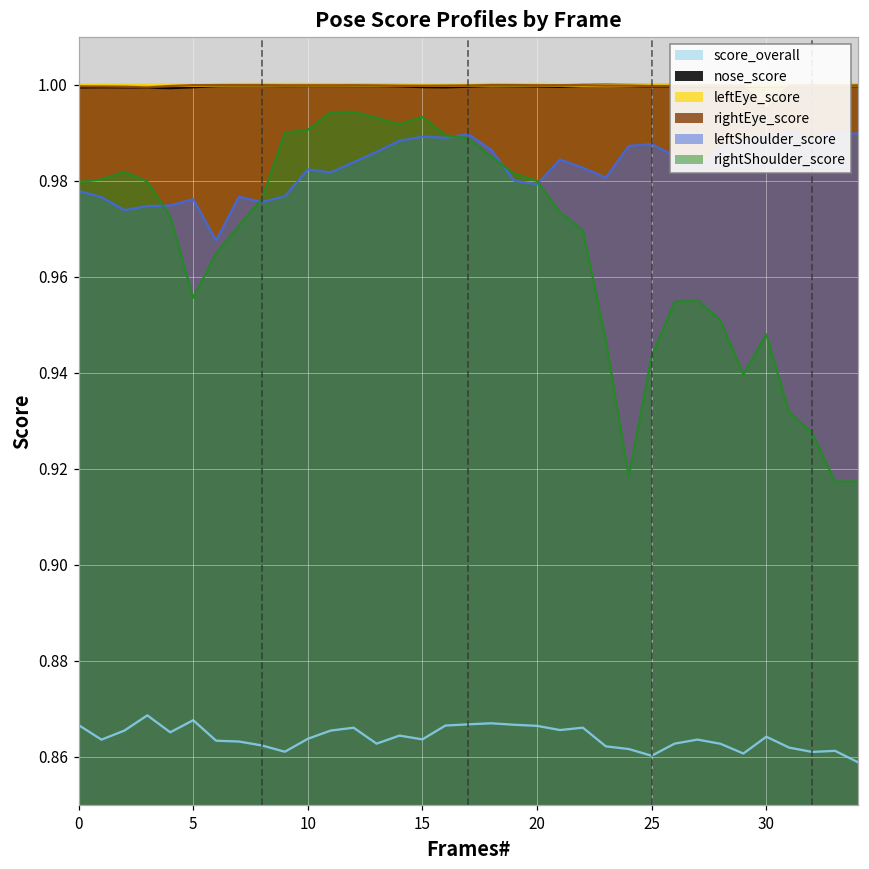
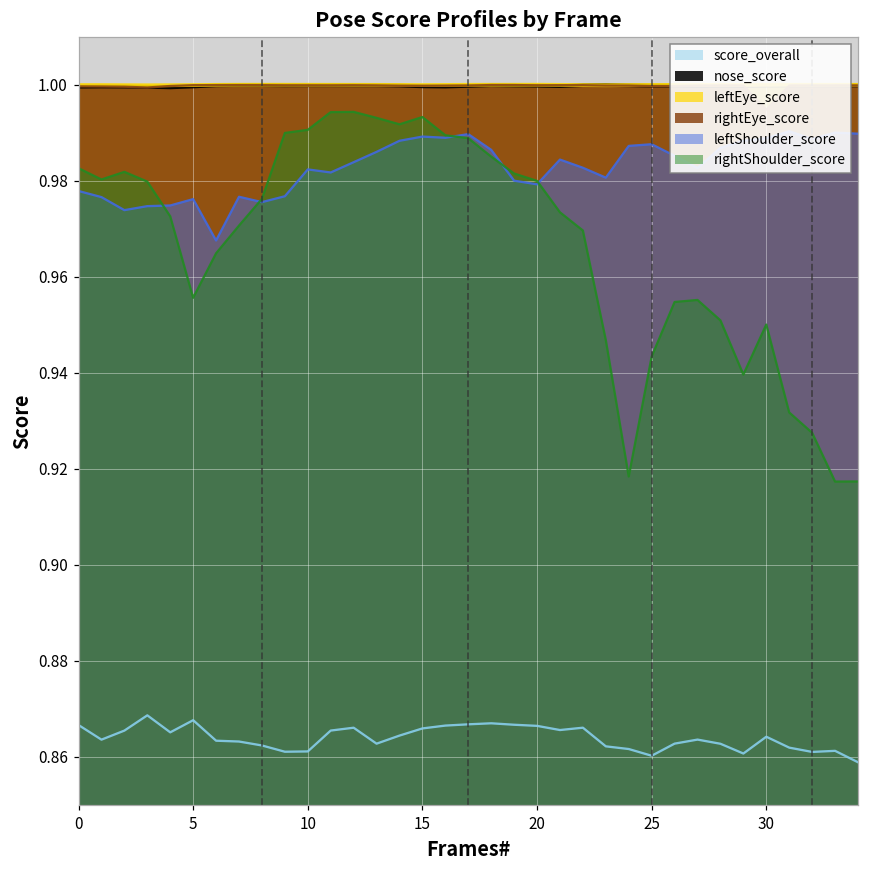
  {
    "score_overall": {
      "0": 0.867,
      "5": 0.868,
-     "10": 0.864,
-     "15": 0.864,
+     "10": 0.861,
+     "15": 0.866,
      "20": 0.866,
      "25": 0.860,
      "30": 0.864
    },
    "leftShoulder_score": {
      "0": 0.978,
      "5": 0.976,
      "10": 0.982,
      "15": 0.989,
      "20": 0.979,
      "25": 0.988
    },
    "rightShoulder_score": {
-     "0": 0.980,
+     "0": 0.983,
      "5": 0.956,
      "10": 0.991,
      "15": 0.993,
      "20": 0.980,
      "25": 0.943,
-     "30": 0.948
+     "30": 0.950
    }
  }
